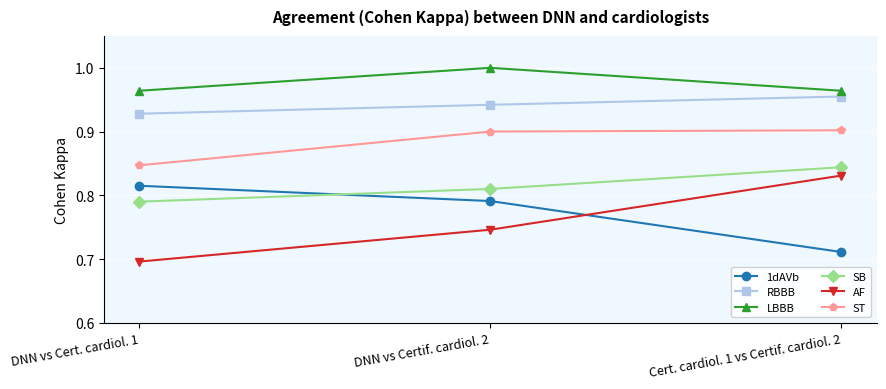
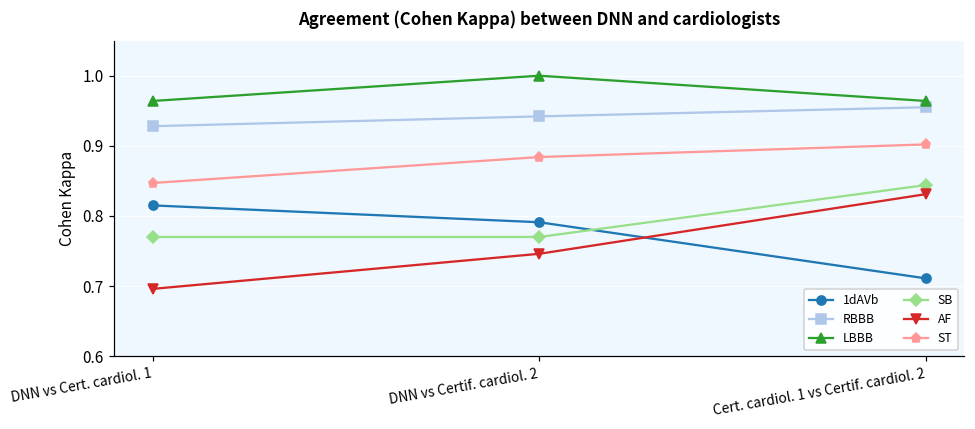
  {
    "1dAVb": {
      "DNN vs Cert. cardiol. 1": 0.82,
      "DNN vs Certif. cardiol. 2": 0.79,
      "Cert. cardiol. 1 vs Certif. cardiol. 2": 0.71
    },
    "RBBB": {
      "DNN vs Cert. cardiol. 1": 0.93,
      "DNN vs Certif. cardiol. 2": 0.94,
      "Cert. cardiol. 1 vs Certif. cardiol. 2": 0.96
    },
    "LBBB": {
      "DNN vs Cert. cardiol. 1": 0.96,
      "DNN vs Certif. cardiol. 2": 1.00,
      "Cert. cardiol. 1 vs Certif. cardiol. 2": 0.96
    },
    "SB": {
-     "DNN vs Cert. cardiol. 1": 0.79,
-     "DNN vs Certif. cardiol. 2": 0.81,
+     "DNN vs Cert. cardiol. 1": 0.77,
+     "DNN vs Certif. cardiol. 2": 0.77,
      "Cert. cardiol. 1 vs Certif. cardiol. 2": 0.84
    },
    "AF": {
      "DNN vs Cert. cardiol. 1": 0.70,
      "DNN vs Certif. cardiol. 2": 0.75,
      "Cert. cardiol. 1 vs Certif. cardiol. 2": 0.83
    },
    "ST": {
      "DNN vs Cert. cardiol. 1": 0.85,
-     "DNN vs Certif. cardiol. 2": 0.90,
+     "DNN vs Certif. cardiol. 2": 0.88,
      "Cert. cardiol. 1 vs Certif. cardiol. 2": 0.90
    }
  }
